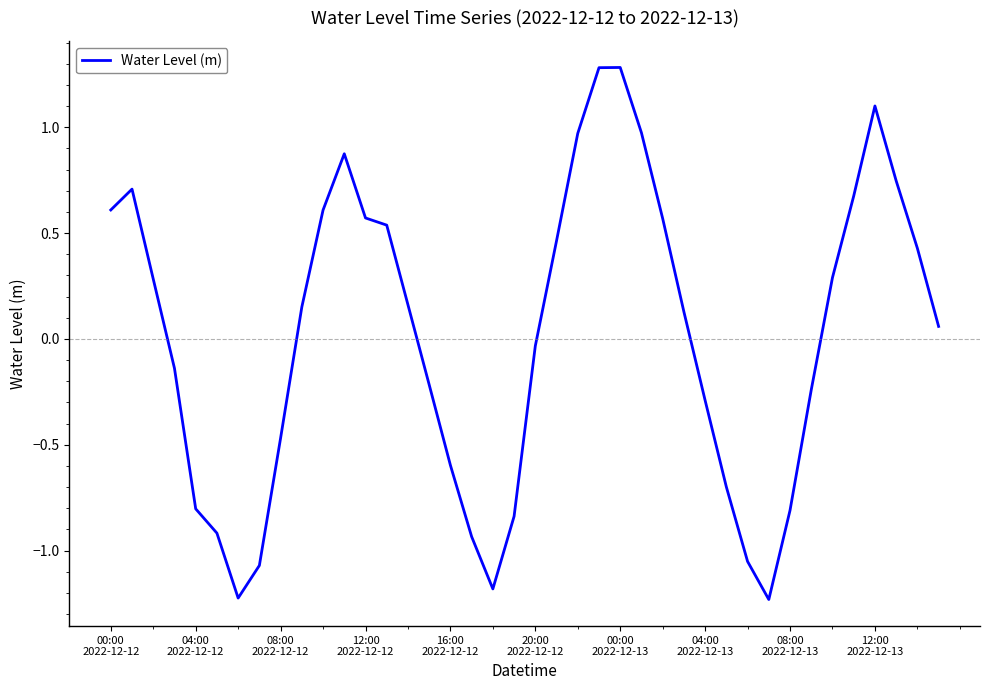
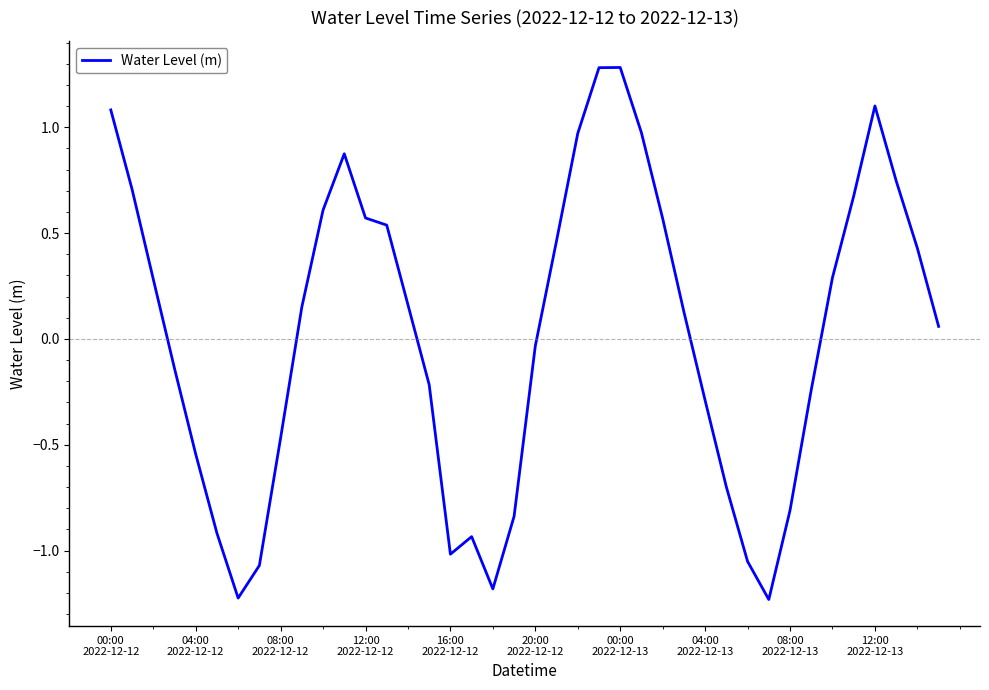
  {
-   "00:00 2022-12-12": 0.61,
-   "04:00 2022-12-12": -0.80,
+   "00:00 2022-12-12": 1.08,
+   "04:00 2022-12-12": -0.54,
    "08:00 2022-12-12": -0.47,
    "12:00 2022-12-12": 0.57,
-   "16:00 2022-12-12": -0.60,
+   "16:00 2022-12-12": -1.02,
    "20:00 2022-12-12": -0.03,
    "00:00 2022-12-13": 1.28,
    "04:00 2022-12-13": -0.29,
    "08:00 2022-12-13": -0.81,
    "12:00 2022-12-13": 1.10
  }
